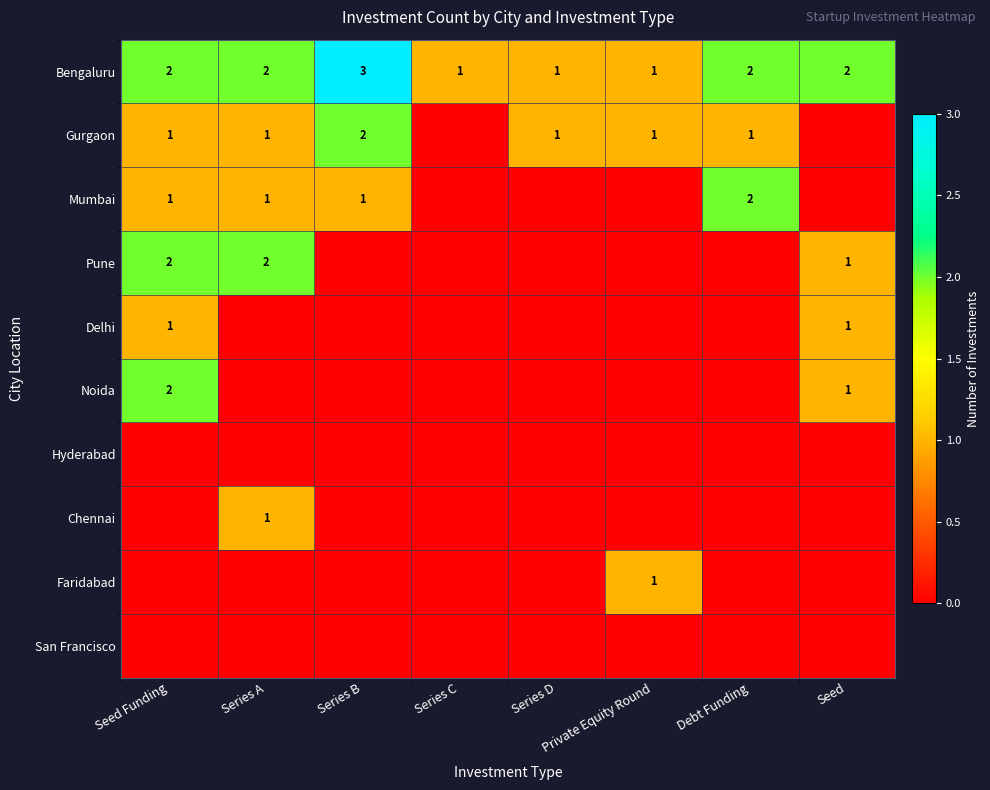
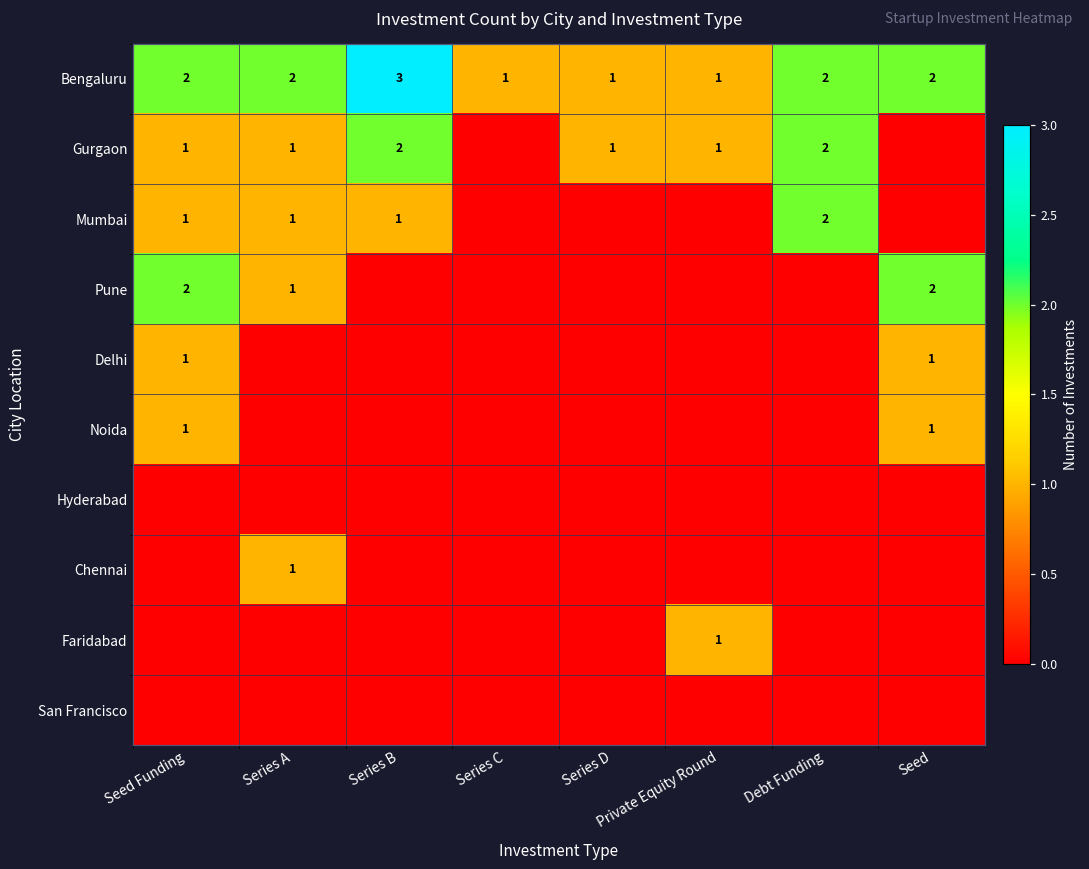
  {
    "Bengaluru": {
      "Seed Funding": 2,
      "Series A": 2,
      "Series B": 3,
      "Series C": 1,
      "Series D": 1,
      "Private Equity Round": 1,
      "Debt Funding": 2,
      "Seed": 2
    },
    "Gurgaon": {
      "Seed Funding": 1,
      "Series A": 1,
      "Series B": 2,
      "Series D": 1,
      "Private Equity Round": 1,
-     "Debt Funding": 1
+     "Debt Funding": 2
    },
    "Mumbai": {
      "Seed Funding": 1,
      "Series A": 1,
      "Series B": 1,
      "Debt Funding": 2
    },
    "Pune": {
      "Seed Funding": 2,
-     "Series A": 2,
-     "Seed": 1
+     "Series A": 1,
+     "Seed": 2
    },
    "Delhi": {
      "Seed Funding": 1,
      "Seed": 1
    },
    "Noida": {
-     "Seed Funding": 2,
+     "Seed Funding": 1,
      "Seed": 1
    },
    "Chennai": {
      "Series A": 1
    },
    "Faridabad": {
      "Private Equity Round": 1
    }
  }
